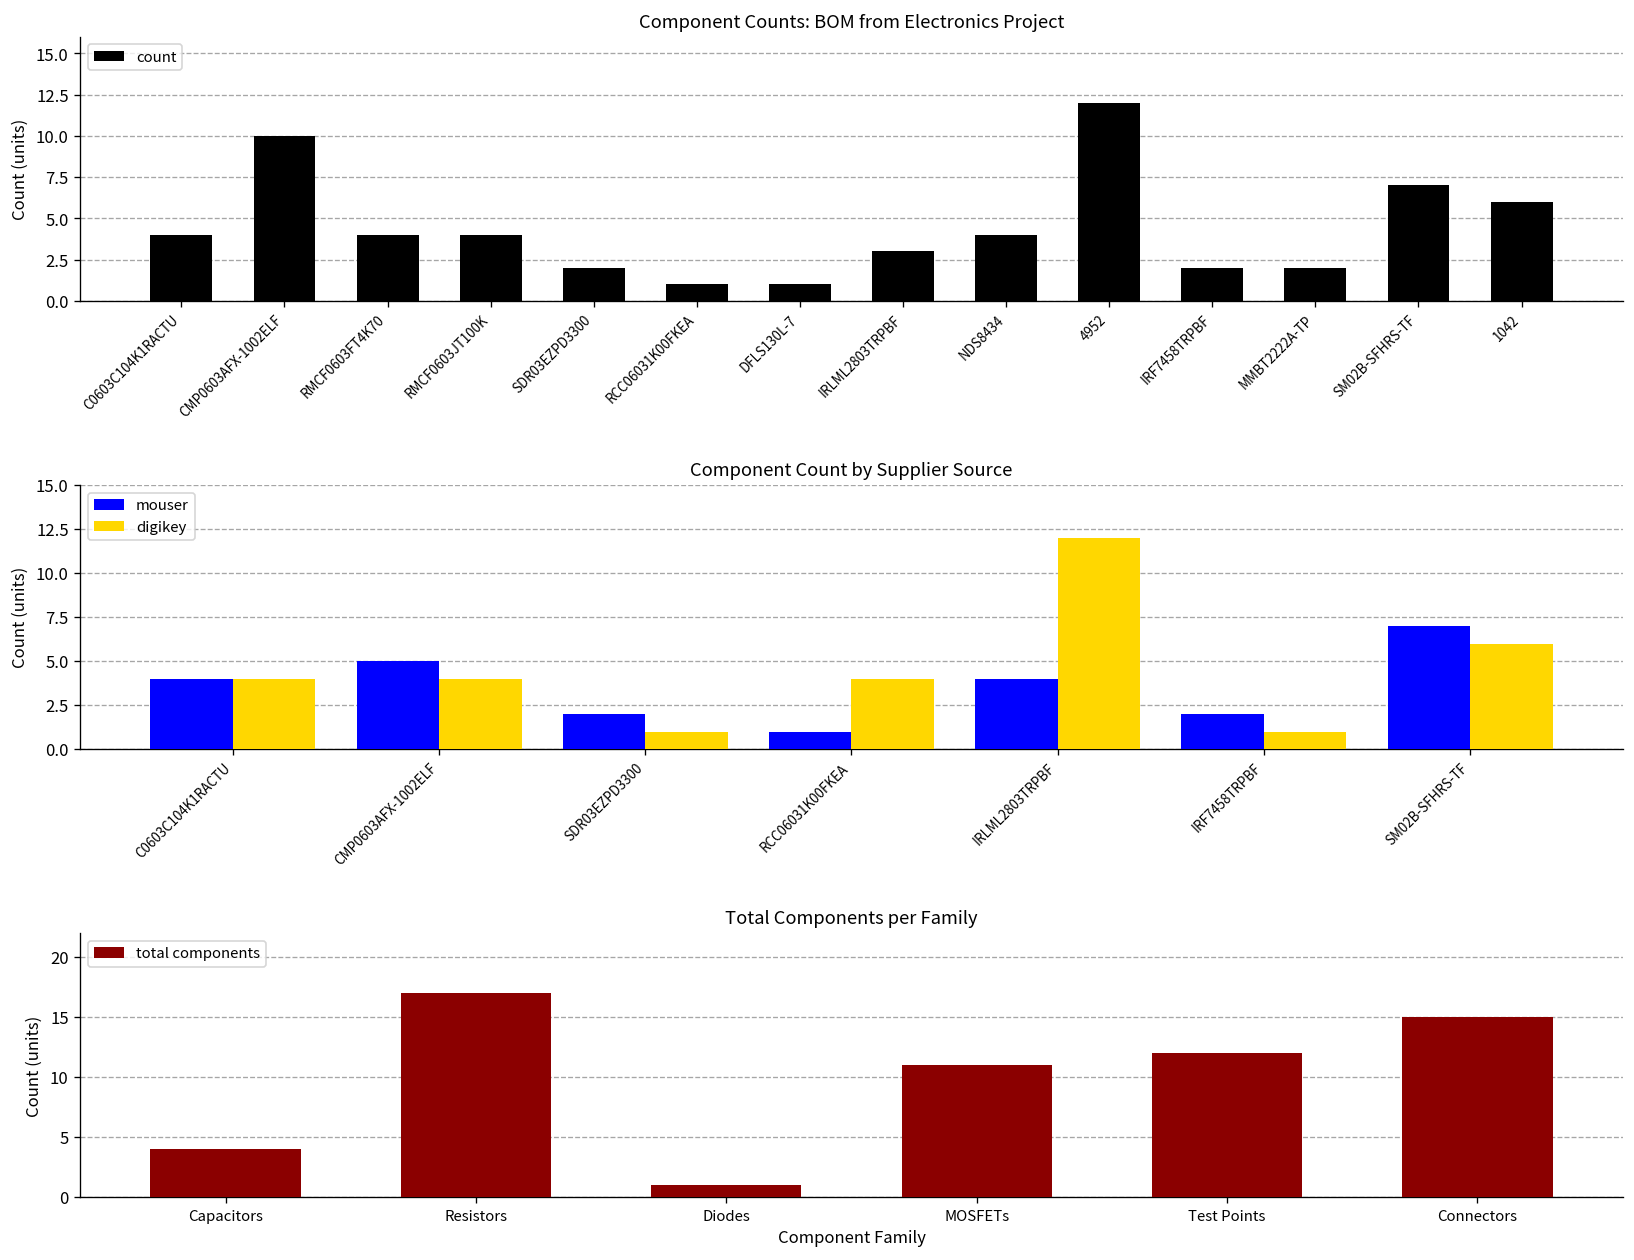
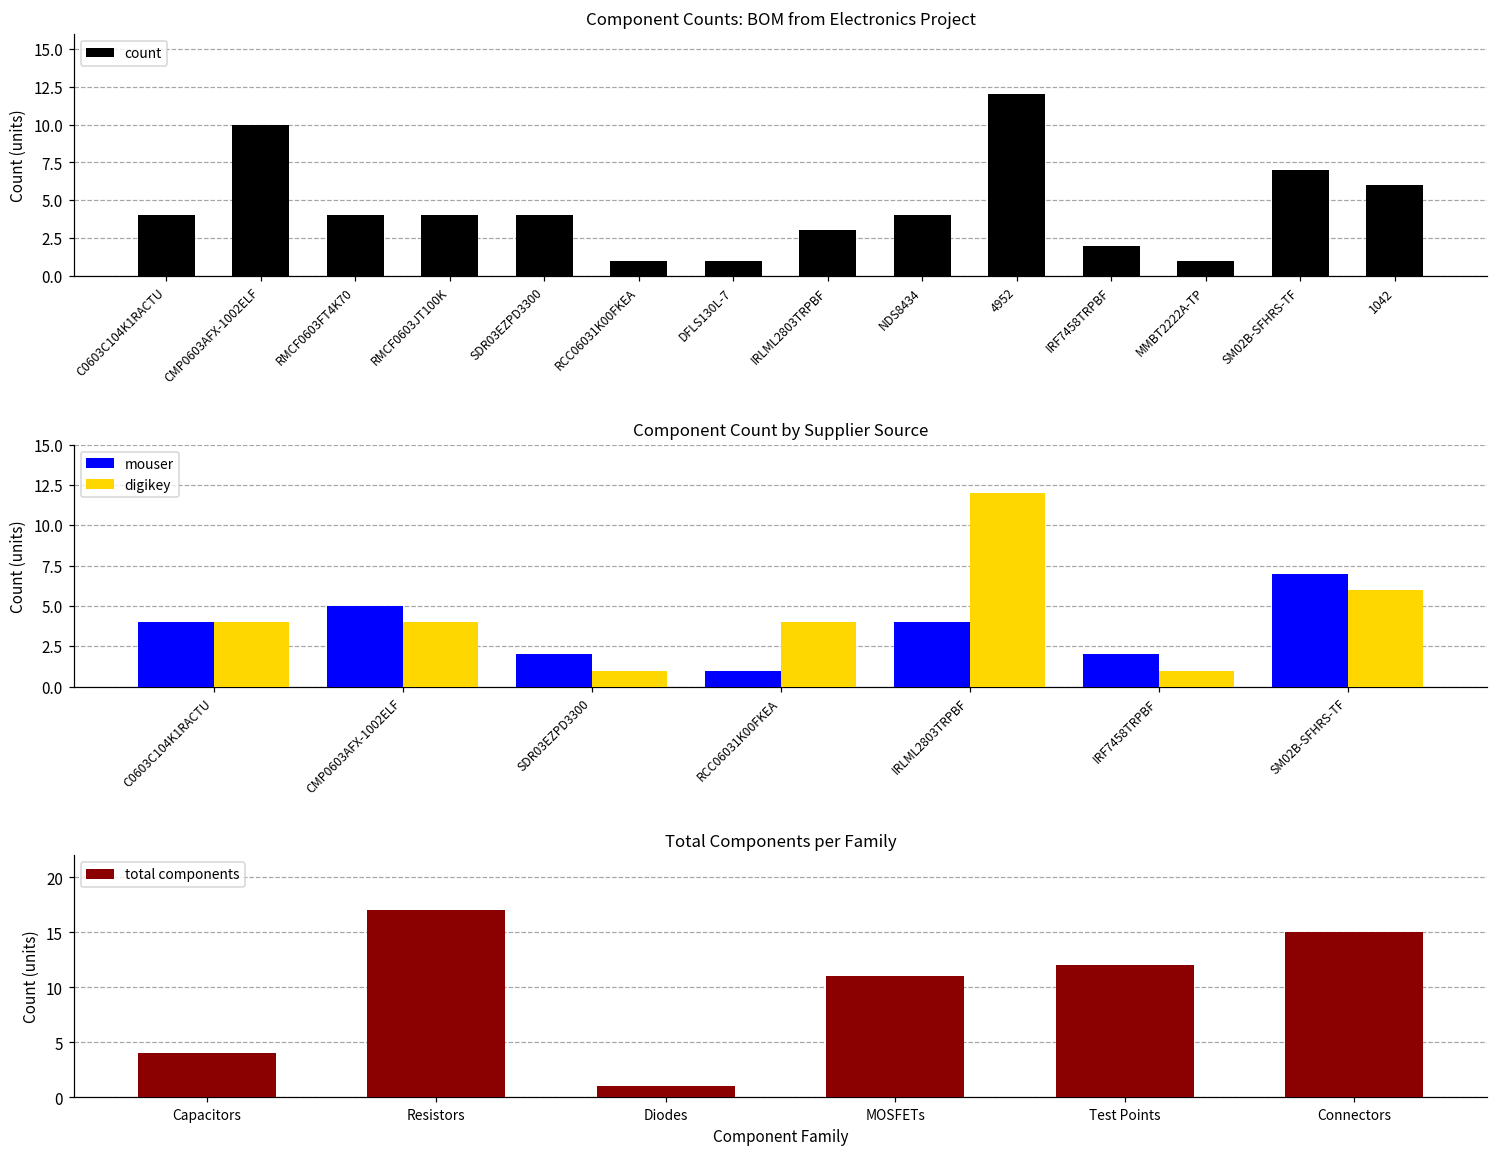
  {
    "Component Counts: BOM from Electronics Project": {
      "C0603C104K1RACTU": 4,
      "CMP0603AFX-1002ELF": 10,
      "RMCF0603FT4K70": 4,
      "RMCF0603JT100K": 4,
-     "SDR03EZPD3300": 2,
+     "SDR03EZPD3300": 4,
      "RCC06031K00FKEA": 1,
      "DFLS130L-7": 1,
      "IRLML2803TRPBF": 3,
      "NDS8434": 4,
      "4952": 12,
      "IRF7458TRPBF": 2,
-     "MMBT2222A-TP": 2,
+     "MMBT2222A-TP": 1,
      "SM02B-SFHRS-TF": 7,
      "1042": 6
    },
    "Component Count by Supplier Source": {
      "mouser": {
        "C0603C104K1RACTU": 4.0,
        "CMP0603AFX-1002ELF": 5.0,
        "SDR03EZPD3300": 2.0,
        "RCC06031K00FKEA": 1.0,
        "IRLML2803TRPBF": 4.0,
        "IRF7458TRPBF": 2.0,
        "SM02B-SFHRS-TF": 7.0
      },
      "digikey": {
        "C0603C104K1RACTU": 4.0,
        "CMP0603AFX-1002ELF": 4.0,
        "SDR03EZPD3300": 1.0,
        "RCC06031K00FKEA": 4.0,
        "IRLML2803TRPBF": 12.0,
        "IRF7458TRPBF": 1.0,
        "SM02B-SFHRS-TF": 6.0
      }
    },
    "Total Components per Family": {
      "Capacitors": 4,
      "Resistors": 17,
      "Diodes": 1,
      "MOSFETs": 11,
      "Test Points": 12,
      "Connectors": 15
    }
  }
